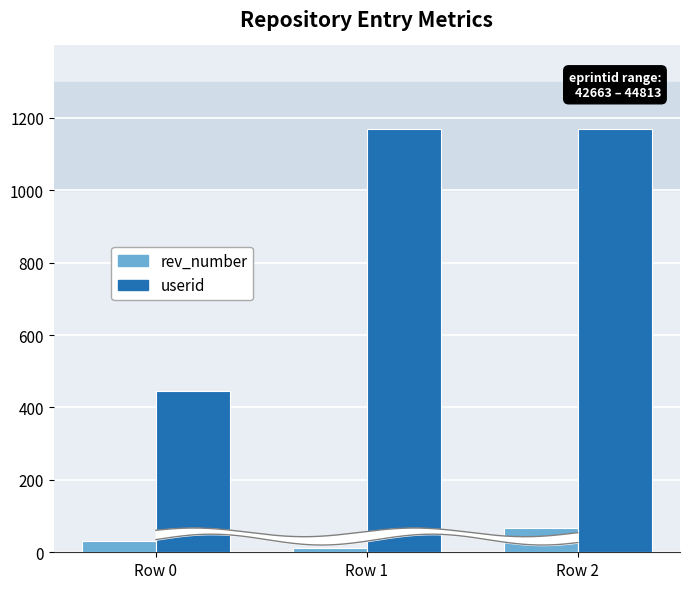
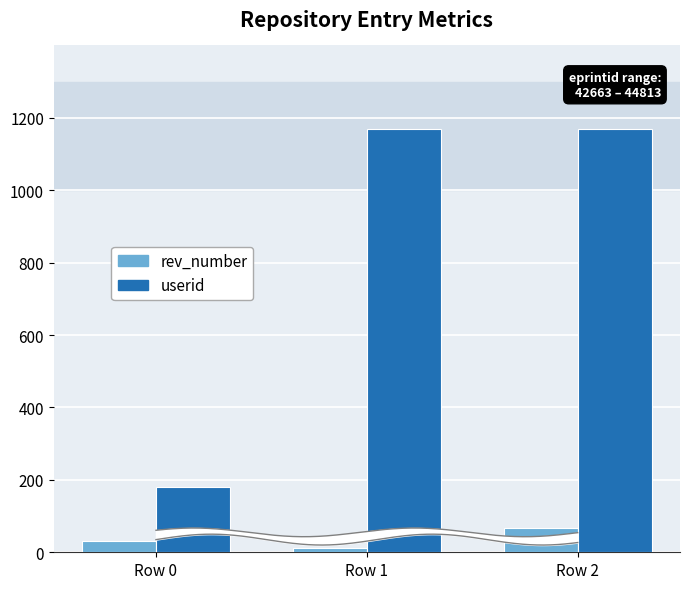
  {
    "rev_number": {
      "Row 0": 30,
      "Row 1": 10,
      "Row 2": 70
    },
    "userid": {
-     "Row 0": 450,
+     "Row 0": 180,
      "Row 1": 1170,
      "Row 2": 1170
    }
  }
